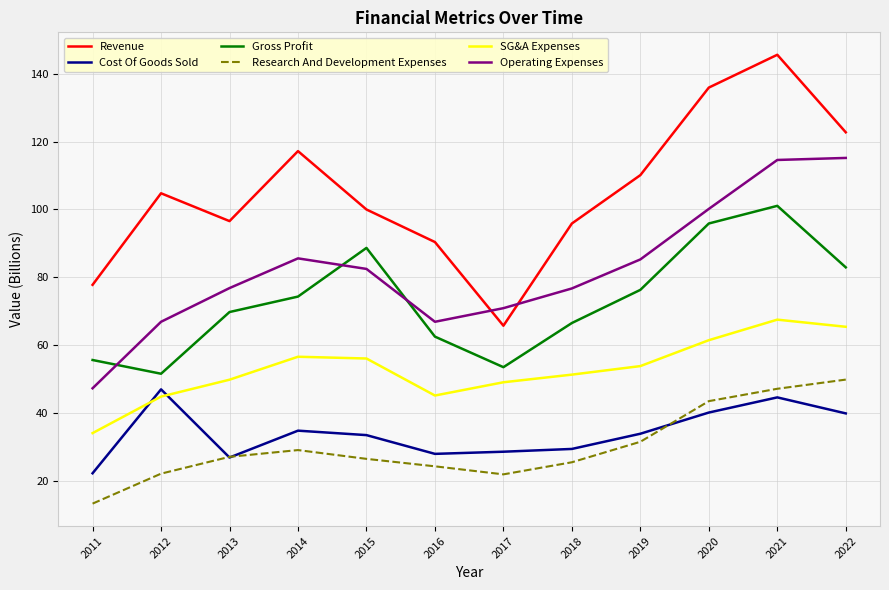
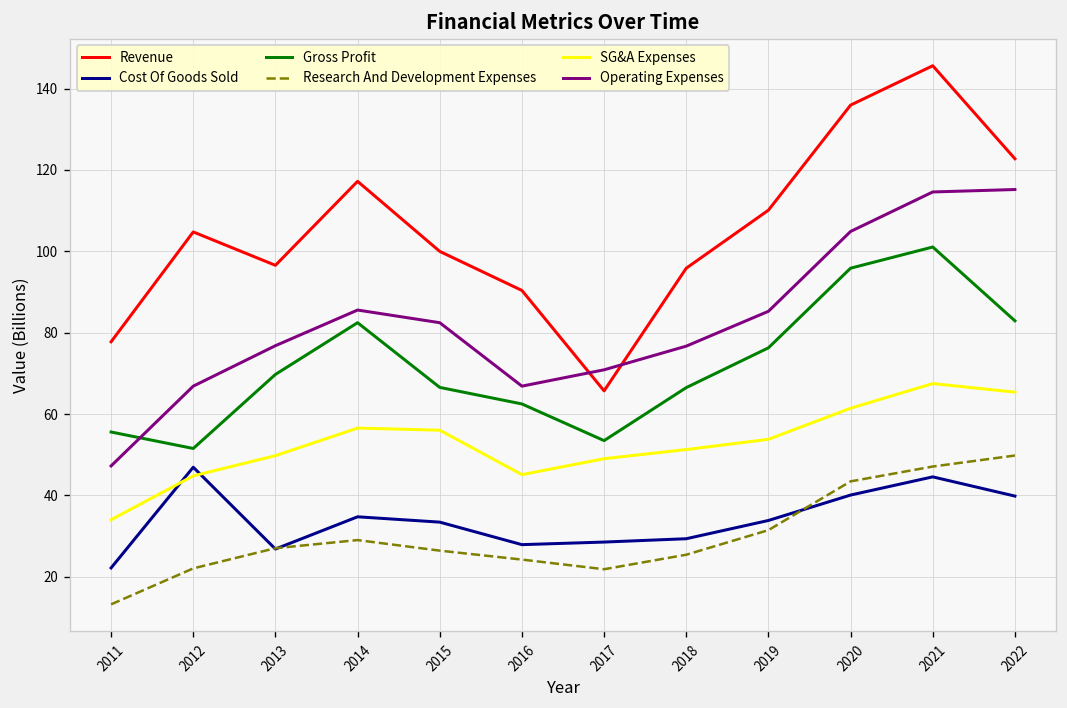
  {
    "Revenue": {
      "2011": 78,
      "2012": 105,
      "2013": 97,
      "2014": 117,
      "2015": 100,
      "2016": 90,
      "2017": 66,
      "2018": 96,
      "2019": 110,
      "2020": 136,
      "2021": 146,
      "2022": 123
    },
    "Cost Of Goods Sold": {
      "2011": 22,
      "2012": 47,
      "2014": 35,
      "2015": 33,
      "2016": 28,
      "2017": 29,
      "2018": 29,
      "2019": 34,
      "2020": 40,
      "2021": 45,
      "2022": 40
    },
    "Gross Profit": {
      "2011": 56,
      "2012": 52,
      "2013": 70,
-     "2014": 74,
-     "2015": 89,
+     "2014": 82,
+     "2015": 67,
      "2016": 62,
      "2017": 53,
      "2018": 66,
      "2019": 76,
      "2020": 96,
      "2021": 101,
      "2022": 83
    },
    "Research And Development Expenses": {
      "2011": 13,
      "2012": 22,
      "2014": 29,
      "2015": 26,
      "2016": 24,
      "2017": 22,
      "2018": 25,
      "2019": 31,
      "2020": 43,
      "2021": 47,
      "2022": 50
    },
    "SG&A Expenses": {
      "2011": 34,
      "2012": 45,
      "2013": 50,
      "2014": 57,
      "2015": 56,
      "2016": 45,
      "2017": 49,
      "2018": 51,
      "2019": 54,
      "2020": 61,
      "2021": 67,
      "2022": 65
    },
    "Operating Expenses": {
      "2011": 47,
      "2012": 67,
      "2013": 77,
      "2014": 86,
      "2015": 82,
      "2016": 67,
      "2017": 71,
      "2018": 77,
      "2019": 85,
-     "2020": 100,
+     "2020": 105,
      "2021": 115,
      "2022": 115
    }
  }
